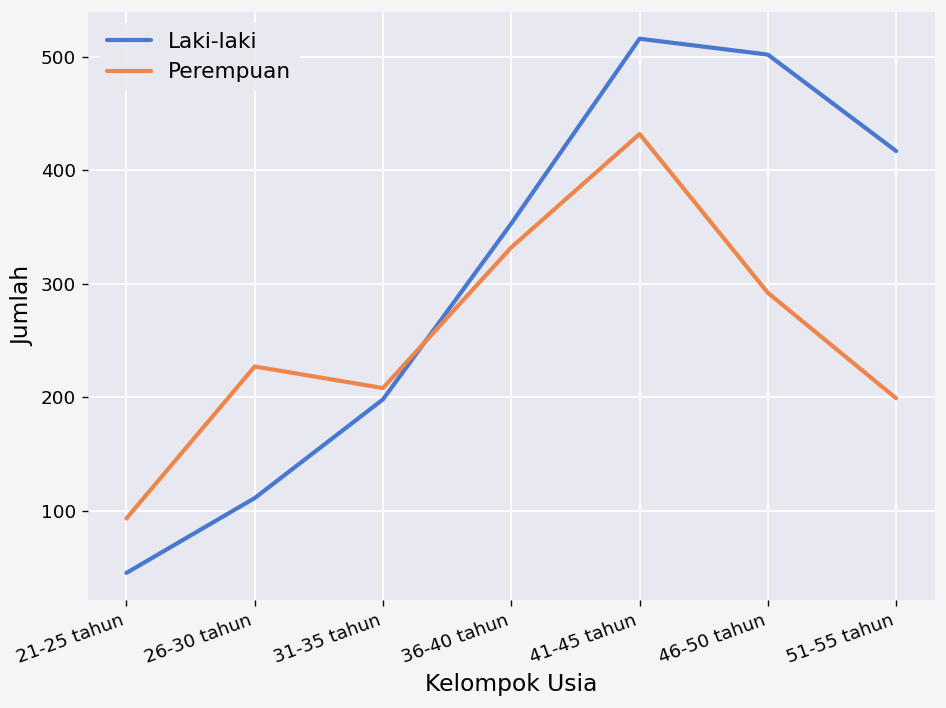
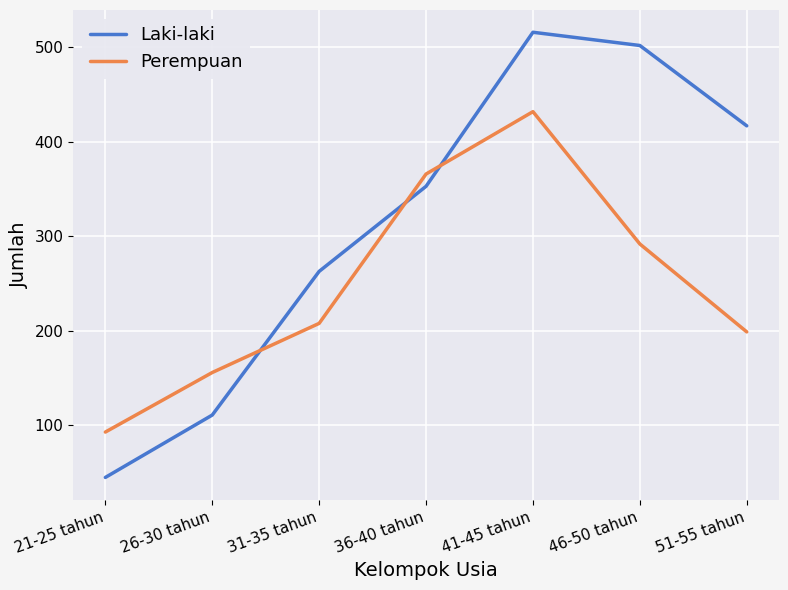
  {
    "Laki-laki": {
      "21-25 tahun": 50,
      "26-30 tahun": 110,
-     "31-35 tahun": 200,
+     "31-35 tahun": 260,
      "36-40 tahun": 350,
      "41-45 tahun": 520,
      "46-50 tahun": 500,
      "51-55 tahun": 420
    },
    "Perempuan": {
      "21-25 tahun": 90,
-     "26-30 tahun": 230,
+     "26-30 tahun": 160,
      "31-35 tahun": 210,
-     "36-40 tahun": 330,
+     "36-40 tahun": 370,
      "41-45 tahun": 430,
      "46-50 tahun": 290,
      "51-55 tahun": 200
    }
  }
